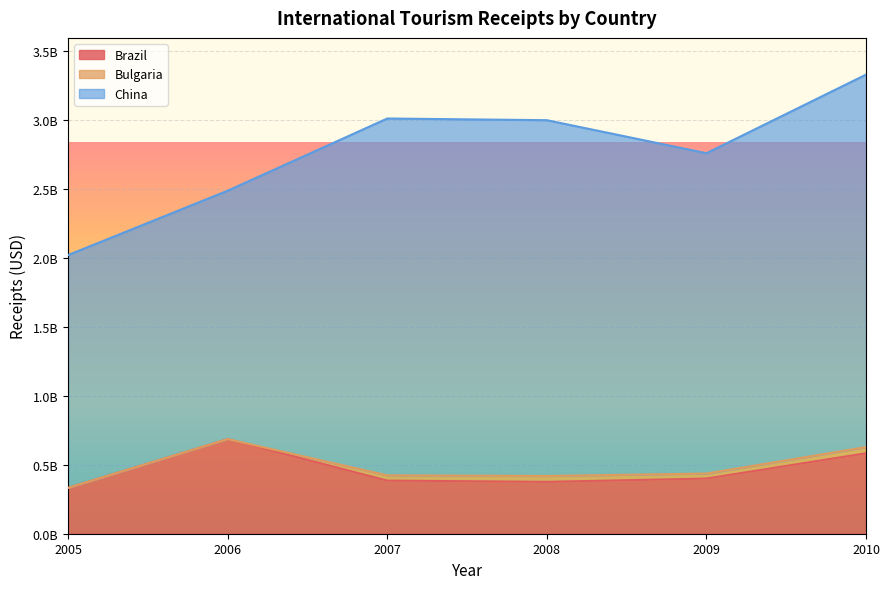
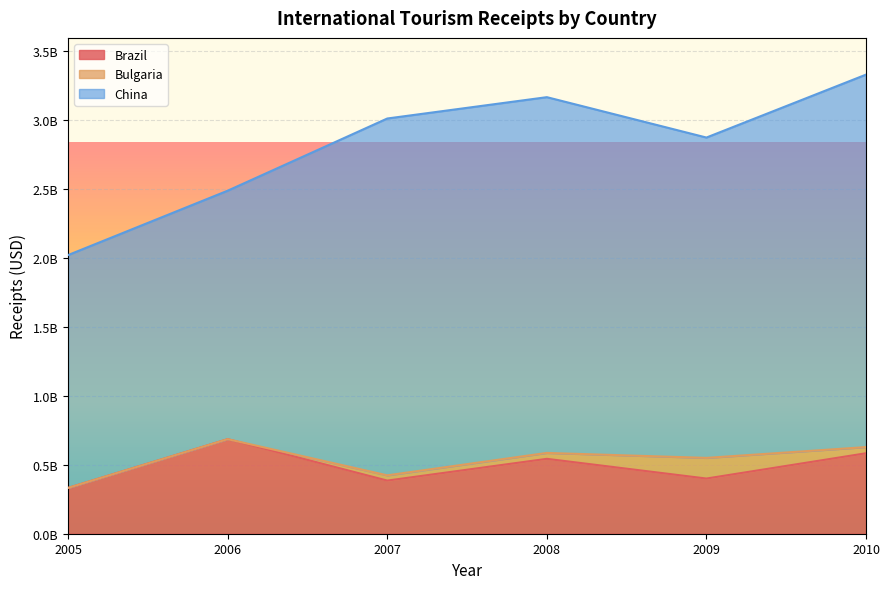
  {
    "Brazil": {
      "2007": 390000000,
-     "2008": 380000000,
+     "2008": 540000000,
      "2009": 400000000,
      "2010": 580000000
    },
    "Bulgaria": {
      "2007": 40000000,
      "2008": 40000000,
-     "2009": 40000000,
+     "2009": 150000000,
      "2010": 40000000
    },
    "China": {
      "2005": 1690000000,
      "2006": 1800000000,
      "2007": 2590000000,
      "2008": 2580000000,
      "2009": 2320000000,
      "2010": 2700000000
    }
  }
